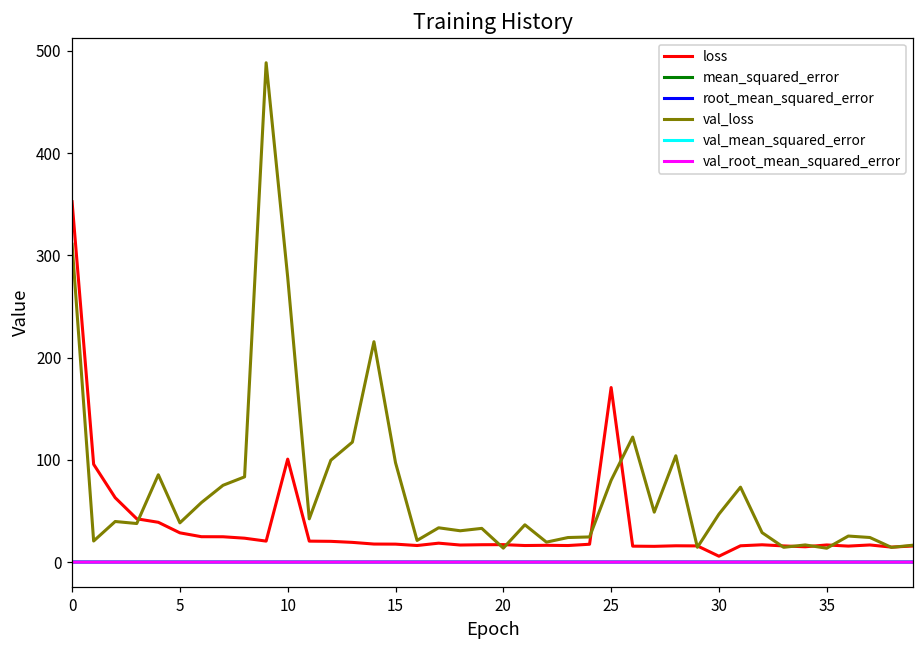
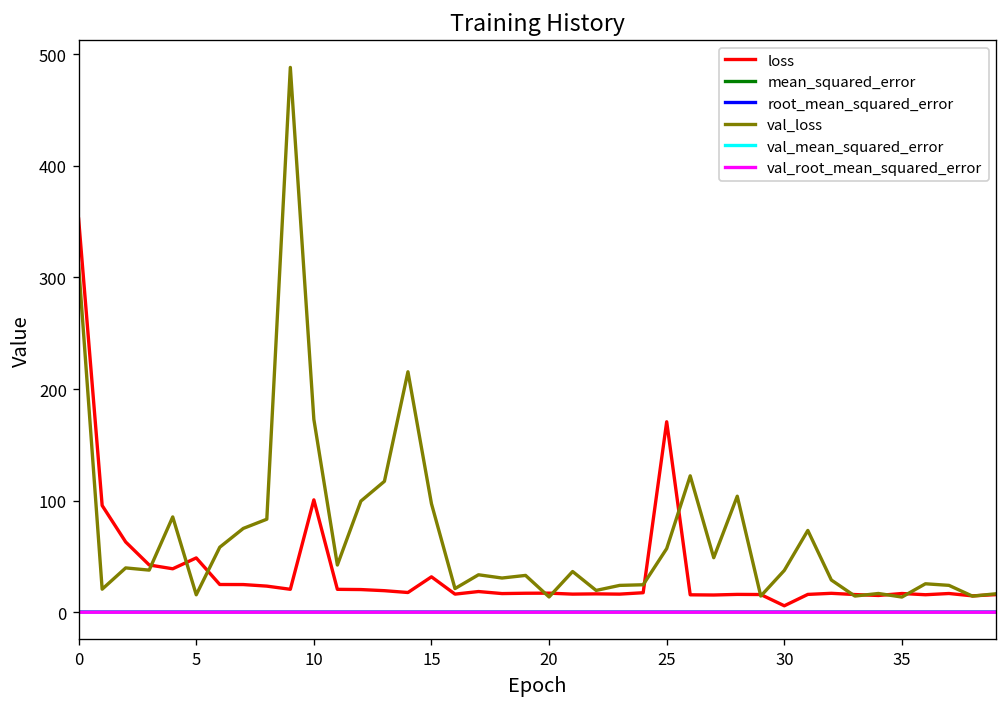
  {
    "loss": {
      "0": 350,
-     "5": 30,
+     "5": 50,
      "10": 100,
-     "15": 20,
+     "15": 30,
      "20": 20,
      "25": 170,
      "30": 10,
      "35": 20
    },
    "val_root_mean_squared_error": {
      "0": 0,
      "5": 0,
      "10": 0,
      "15": 0,
      "20": 0,
      "25": 0,
      "30": 0,
      "35": 0
    },
    "val_loss": {
      "0": 310,
-     "5": 40,
-     "10": 280,
+     "5": 20,
+     "10": 170,
      "15": 100,
      "20": 10,
-     "25": 80,
-     "30": 50,
+     "25": 60,
+     "30": 40,
      "35": 10
    }
  }
